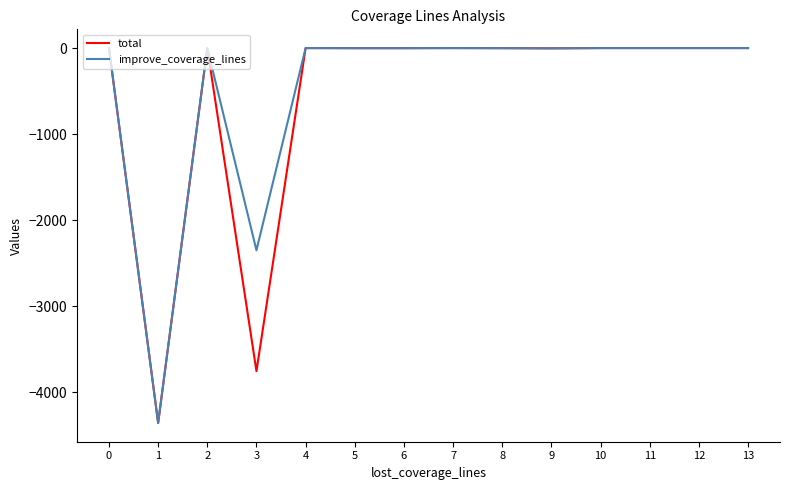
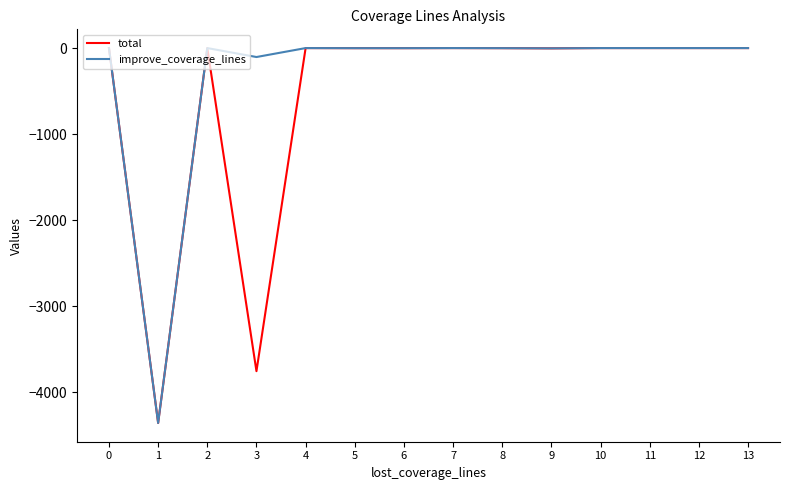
  {
    "total": {
      "3": -3800
    },
    "improve_coverage_lines": {
-     "3": -2400
+     "3": -100
    }
  }
